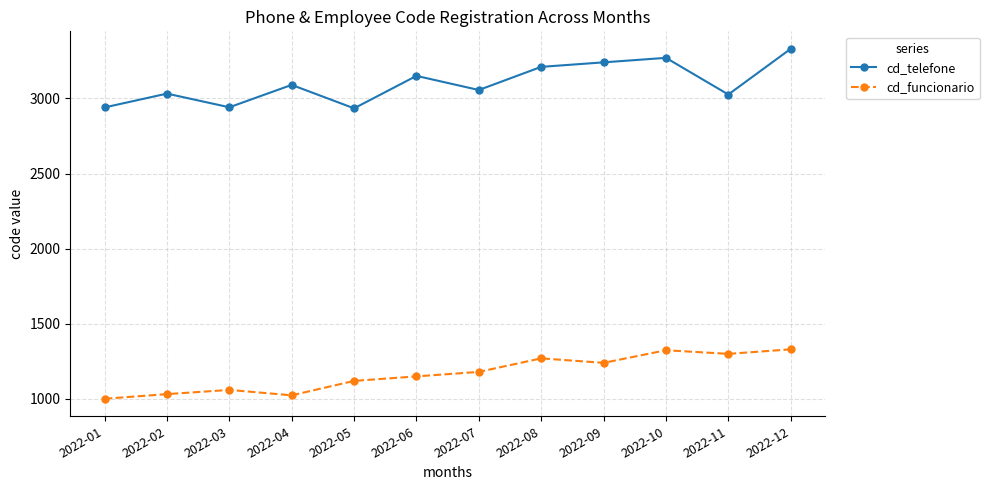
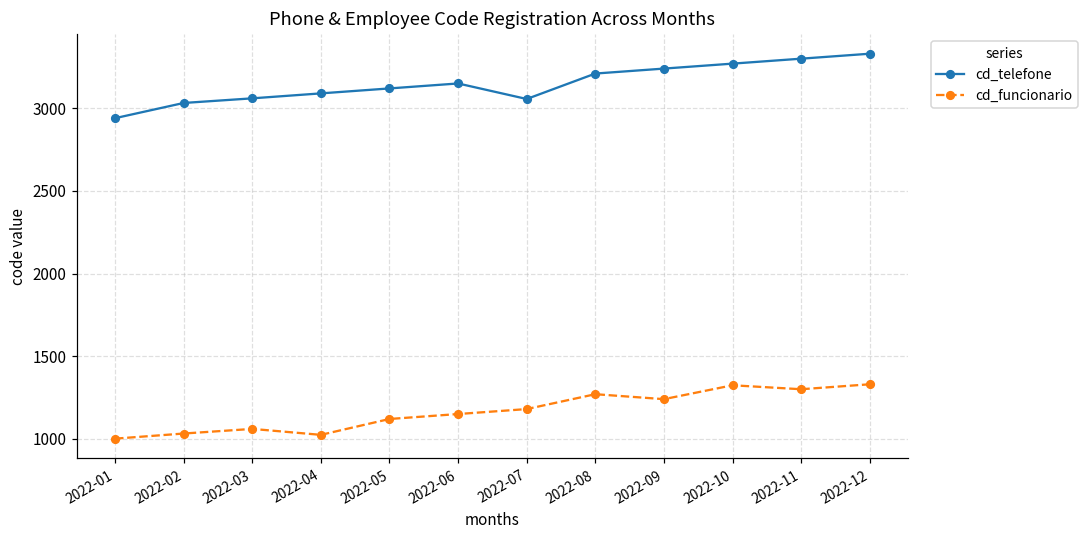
  {
    "cd_telefone": {
      "2022-01": 2940,
      "2022-02": 3030,
-     "2022-03": 2940,
+     "2022-03": 3060,
      "2022-04": 3090,
-     "2022-05": 2930,
+     "2022-05": 3120,
      "2022-06": 3150,
      "2022-07": 3060,
      "2022-08": 3210,
      "2022-09": 3240,
      "2022-10": 3270,
-     "2022-11": 3030,
+     "2022-11": 3300,
      "2022-12": 3330
    },
    "cd_funcionario": {
      "2022-01": 1000,
      "2022-02": 1030,
      "2022-03": 1060,
      "2022-04": 1020,
      "2022-05": 1120,
      "2022-06": 1150,
      "2022-07": 1180,
      "2022-08": 1270,
      "2022-09": 1240,
      "2022-10": 1320,
      "2022-11": 1300,
      "2022-12": 1330
    }
  }
